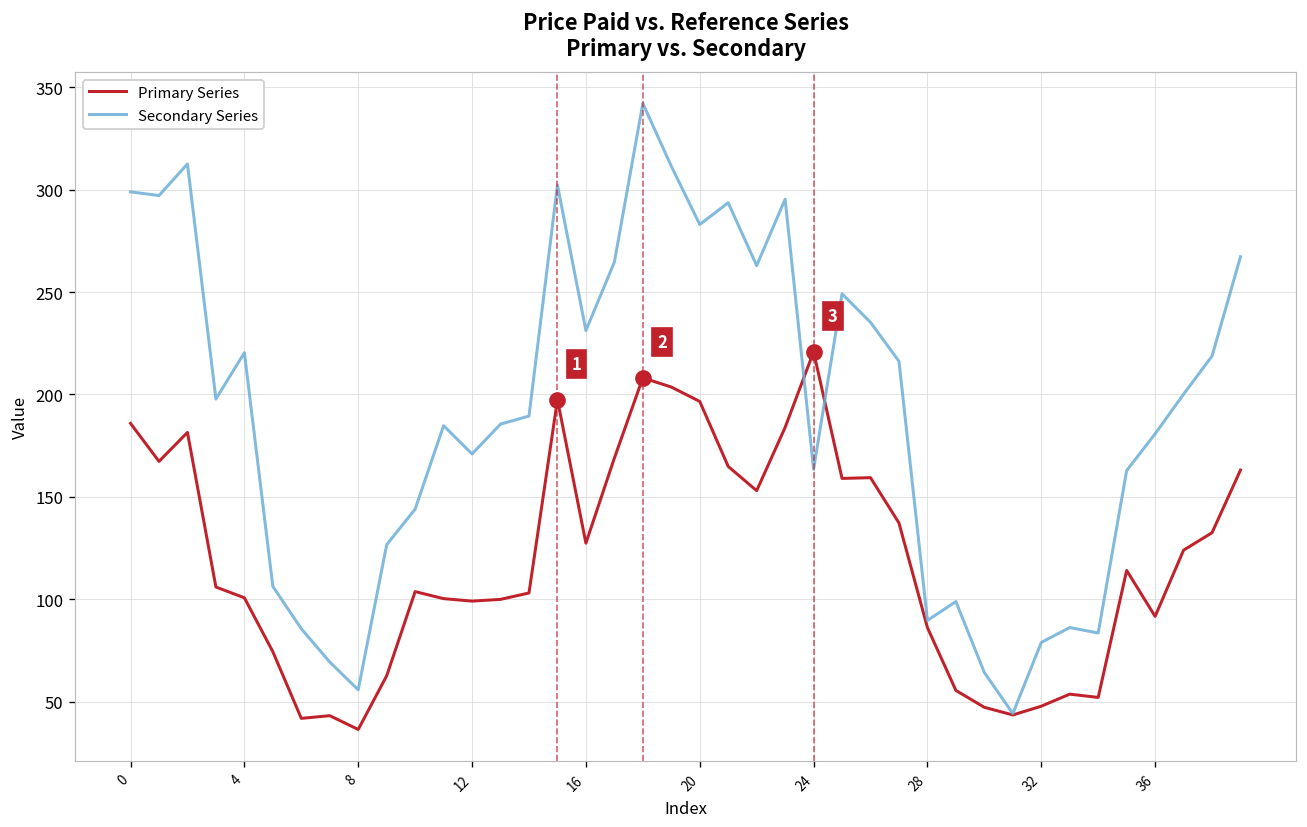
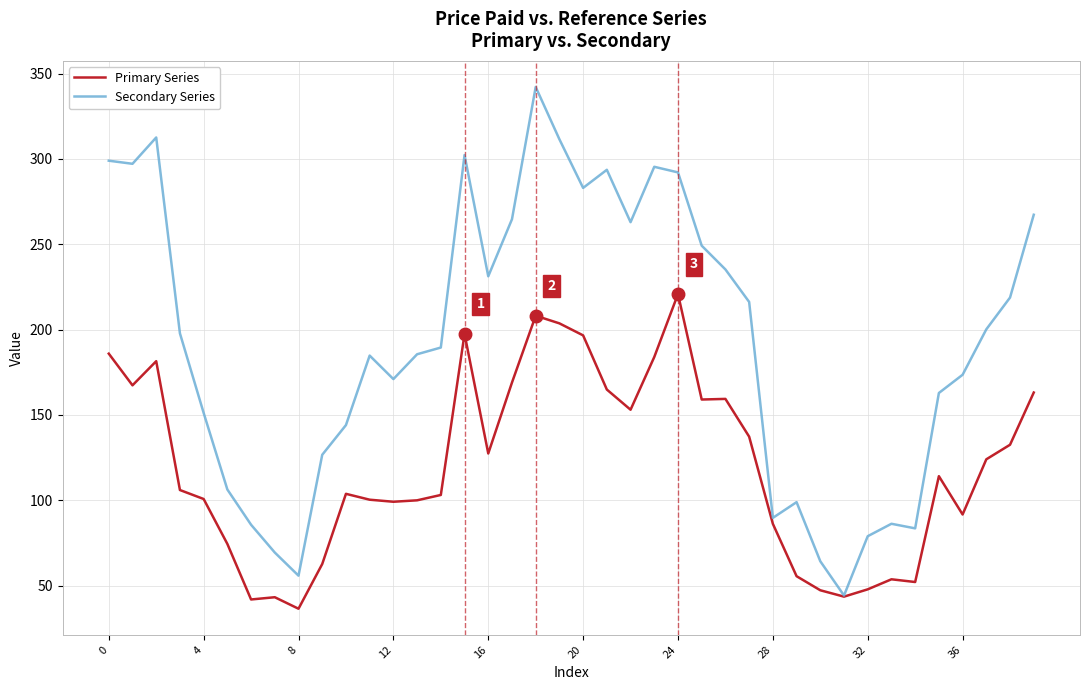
  {
    "Secondary Series": {
      "0": 299,
-     "4": 220,
+     "4": 151,
      "8": 56,
      "12": 171,
      "20": 283,
-     "24": 163,
+     "24": 292,
      "28": 90,
      "32": 79,
-     "36": 181
+     "36": 174
    }
  }
